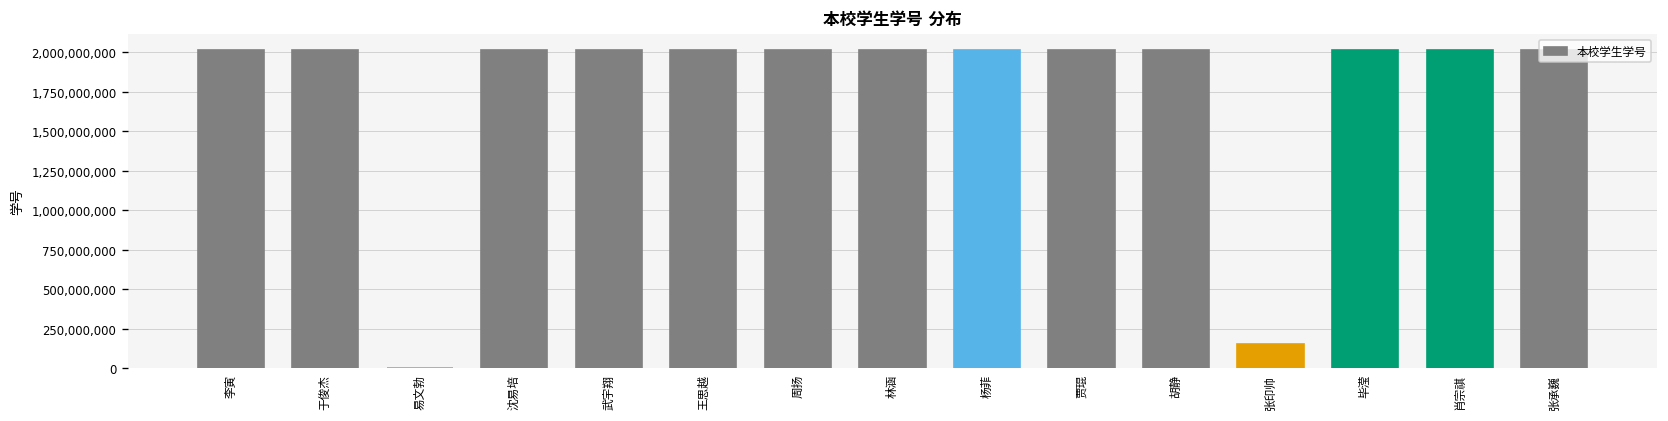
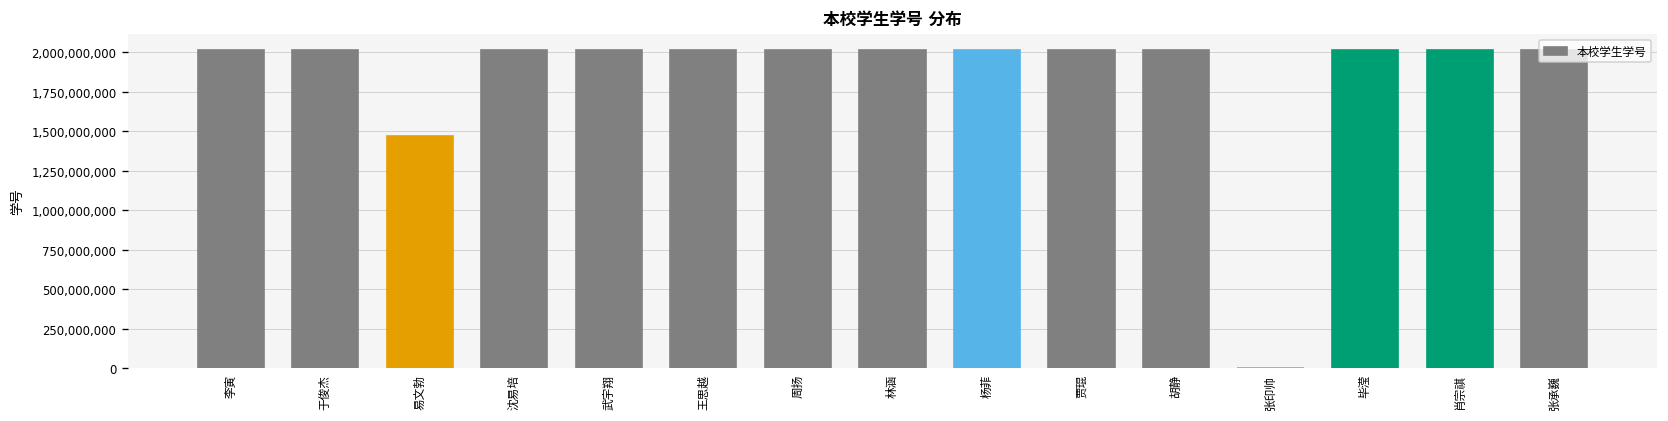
  {
    "李寅": "2,010,000,000",
    "于俊杰": "2,010,000,000",
-   "易文勃": "0",
+   "易文勃": "1,470,000,000",
    "沈易培": "2,010,000,000",
    "武宇翔": "2,010,000,000",
    "王思越": "2,010,000,000",
    "周扬": "2,010,000,000",
    "林涵": "2,010,000,000",
    "杨菲": "2,010,000,000",
    "贾琨": "2,010,000,000",
    "胡静": "2,010,000,000",
-   "张印帅": "150,000,000",
+   "张印帅": "0",
    "毕滢": "2,010,000,000",
    "肖宗祺": "2,010,000,000"
  }
